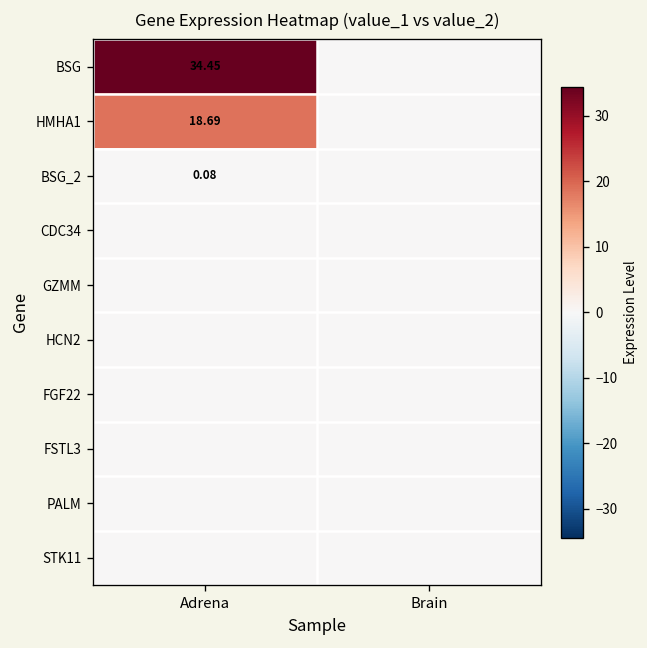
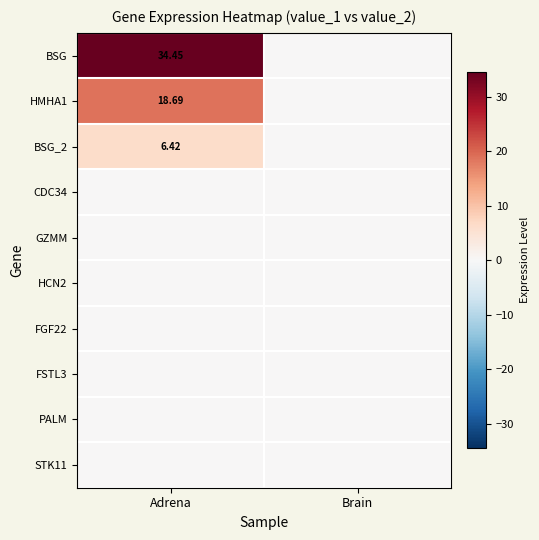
  {
    "BSG": {
      "Adrena": 34.45
    },
    "HMHA1": {
      "Adrena": 18.69
    },
    "BSG_2": {
-     "Adrena": 0.08
+     "Adrena": 6.42
    }
  }
